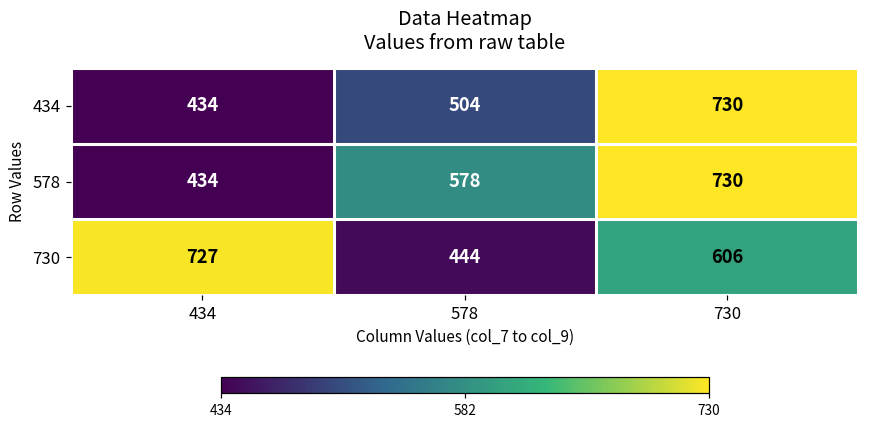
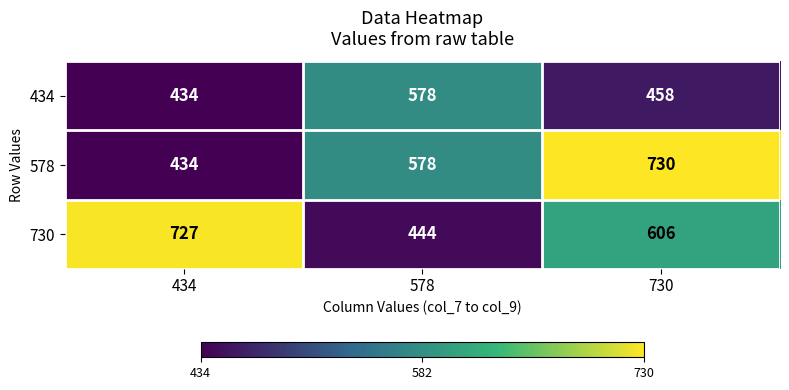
  {
    "434": {
      "434": 434,
-     "578": 504,
-     "730": 730
+     "578": 578,
+     "730": 458
    },
    "578": {
      "434": 434,
      "578": 578,
      "730": 730
    },
    "730": {
      "434": 727,
      "578": 444,
      "730": 606
    }
  }
